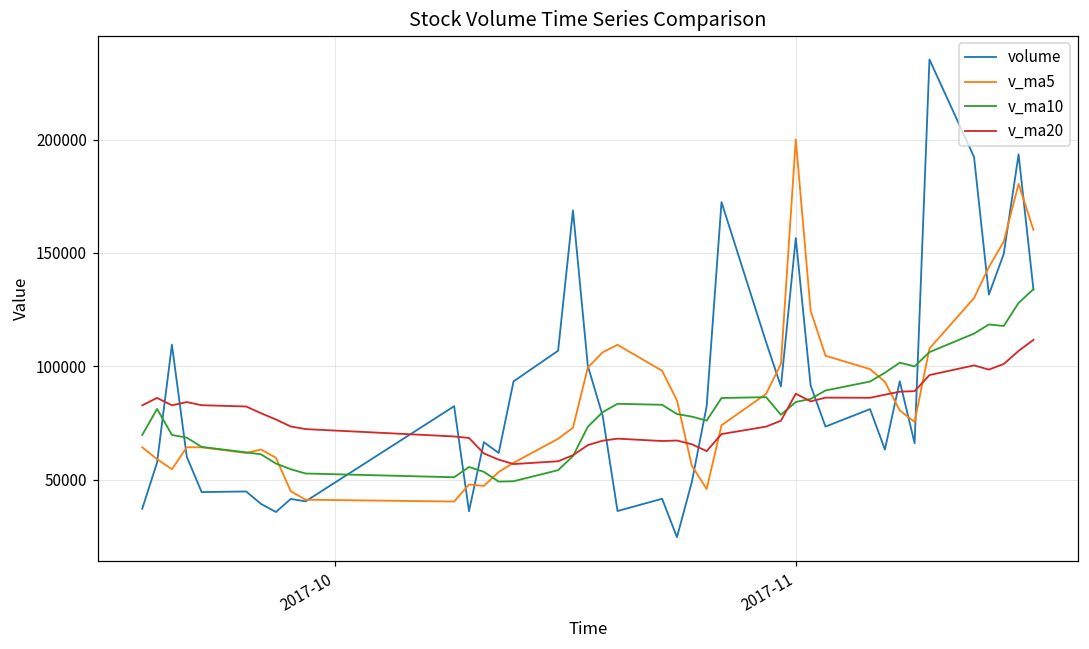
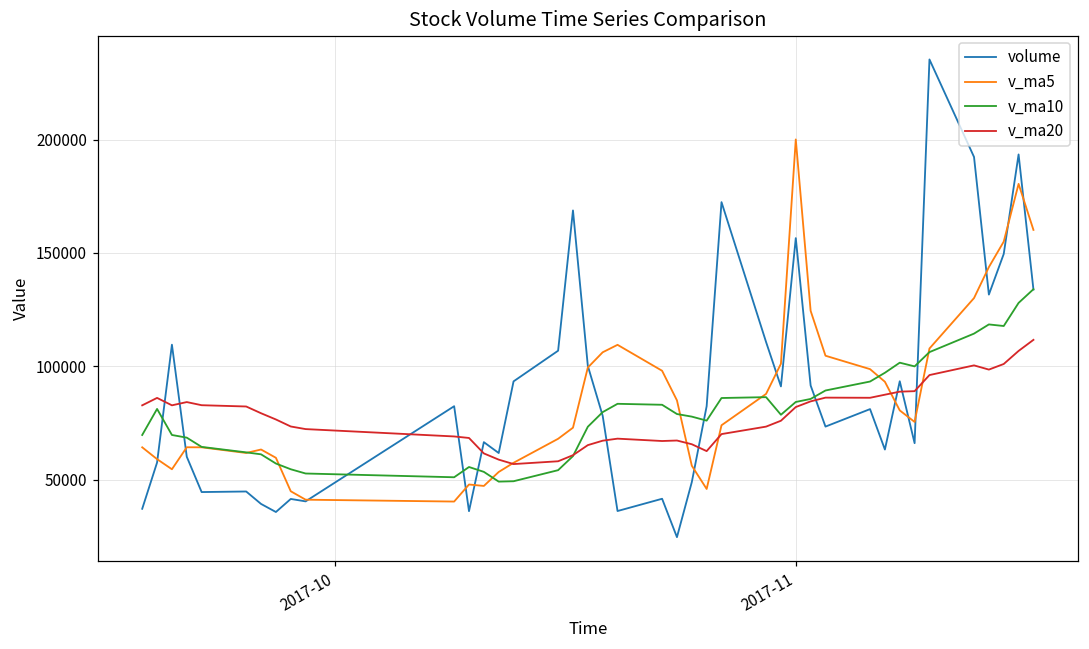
  {
    "volume": {
      "2017-11": 157000
    },
    "v_ma5": {
      "2017-11": 200000
    },
    "v_ma10": {
      "2017-11": 84000
    },
    "v_ma20": {
-     "2017-11": 88000
+     "2017-11": 82000
    }
  }
